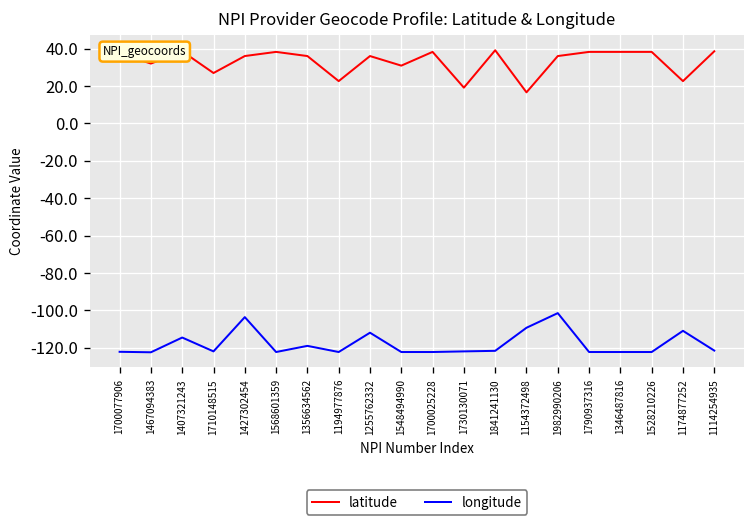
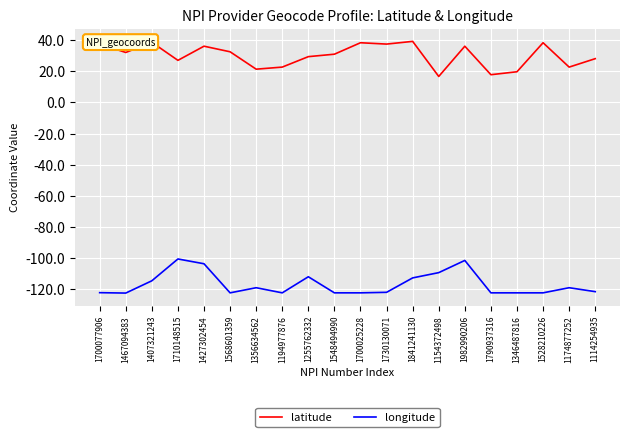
  {
    "latitude": {
      "1467094383": 32,
      "1710148515": 27,
      "1427302454": 36,
-     "1568601359": 38,
-     "1356634562": 36,
+     "1568601359": 32,
+     "1356634562": 21,
      "1194977876": 23,
-     "1255762332": 36,
+     "1255762332": 29,
      "1548494990": 31,
      "1700025228": 38,
-     "1730130071": 19,
+     "1730130071": 37,
      "1841241130": 39,
      "1154372498": 17,
      "1982990206": 36,
-     "1790937316": 38,
-     "1346487816": 38,
+     "1790937316": 18,
+     "1346487816": 20,
      "1528210226": 38,
      "1174877252": 23,
-     "1114254935": 39
+     "1114254935": 28
    },
    "longitude": {
      "1700077906": -122,
      "1467094383": -122,
      "1407321243": -115,
-     "1710148515": -122,
+     "1710148515": -101,
      "1427302454": -104,
      "1568601359": -122,
      "1356634562": -119,
      "1194977876": -122,
      "1255762332": -112,
      "1548494990": -122,
      "1700025228": -122,
      "1730130071": -122,
-     "1841241130": -122,
+     "1841241130": -113,
      "1154372498": -109,
      "1982990206": -101,
      "1790937316": -122,
      "1346487816": -122,
      "1528210226": -122,
-     "1174877252": -111,
+     "1174877252": -119,
      "1114254935": -121
    }
  }
